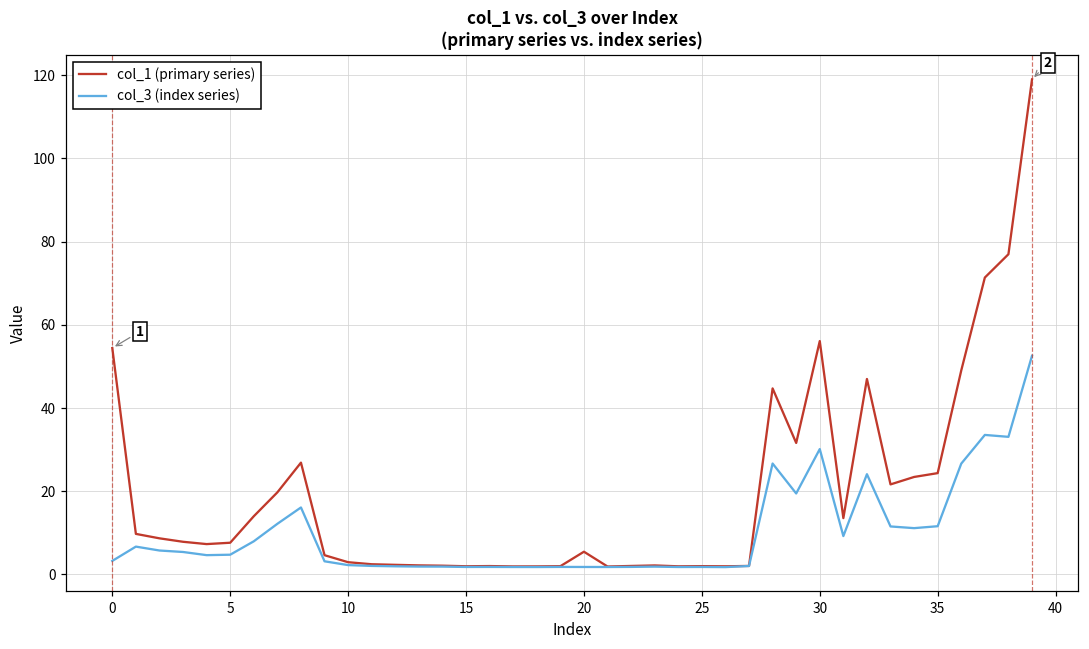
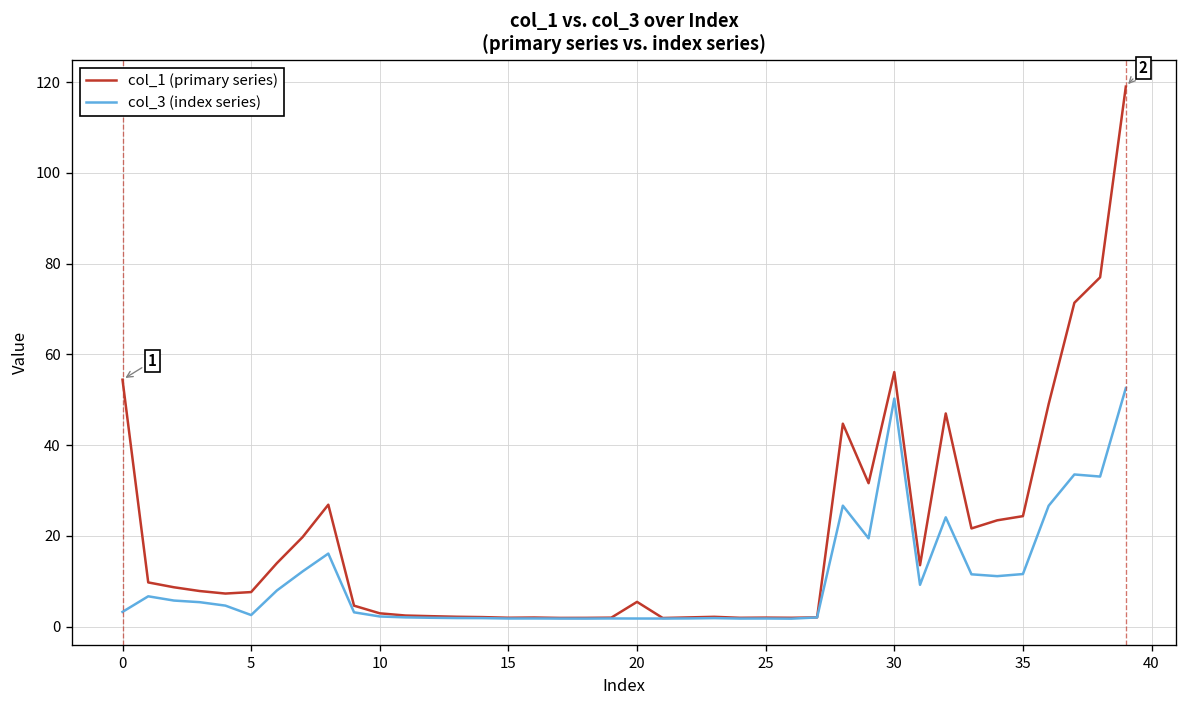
  {
    "col_1 (primary series)": {
      "5": 8,
      "10": 3,
      "20": 5,
      "30": 56,
      "35": 24
    },
    "col_3 (index series)": {
      "0": 3,
-     "5": 5,
+     "5": 3,
      "10": 2,
      "20": 2,
-     "30": 30,
+     "30": 50,
      "35": 12
    }
  }
